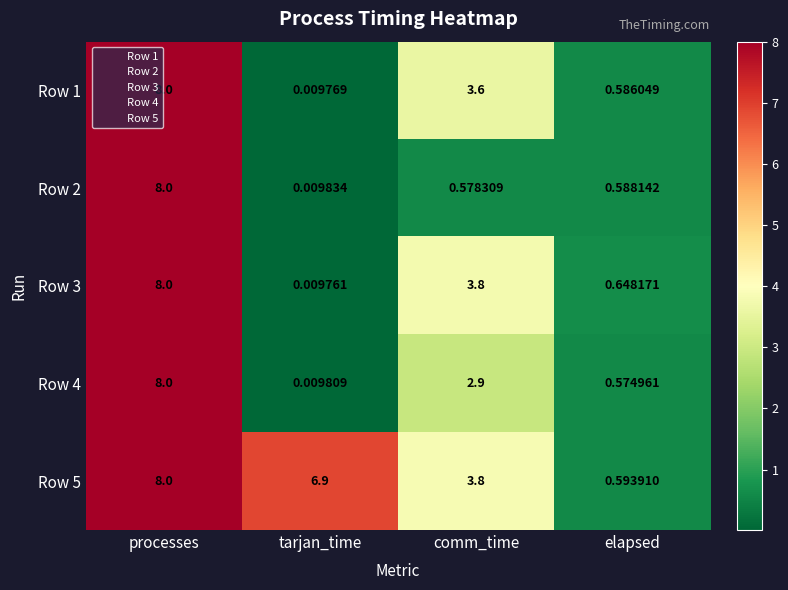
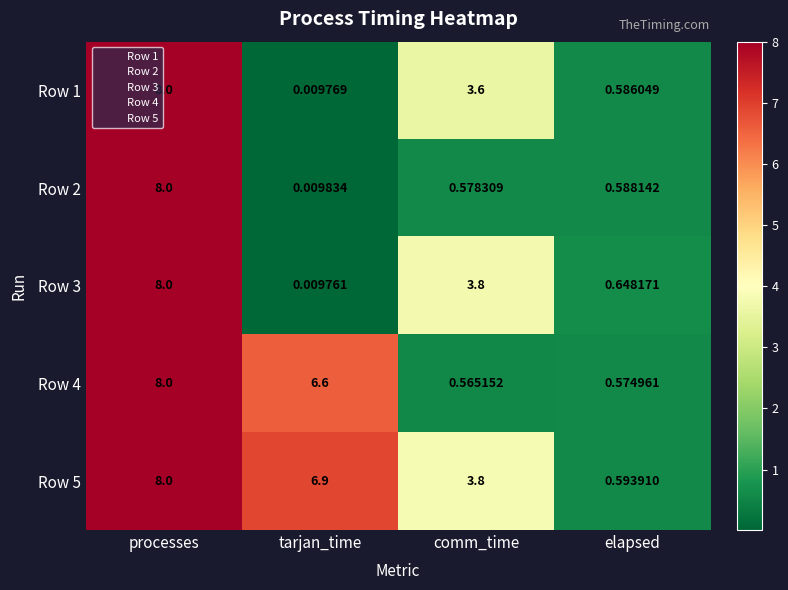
  {
    "Row 1": {
      "tarjan_time": 0.009769,
      "comm_time": 3.6,
      "elapsed": 0.586049
    },
    "Row 2": {
      "processes": 8.0,
      "tarjan_time": 0.009834,
      "comm_time": 0.578309,
      "elapsed": 0.588142
    },
    "Row 3": {
      "processes": 8.0,
      "tarjan_time": 0.009761,
      "comm_time": 3.8,
      "elapsed": 0.648171
    },
    "Row 4": {
      "processes": 8.0,
-     "tarjan_time": 0.009809,
-     "comm_time": 2.9,
+     "tarjan_time": 6.6,
+     "comm_time": 0.565152,
      "elapsed": 0.574961
    },
    "Row 5": {
      "processes": 8.0,
      "tarjan_time": 6.9,
      "comm_time": 3.8,
      "elapsed": 0.593910
    }
  }
